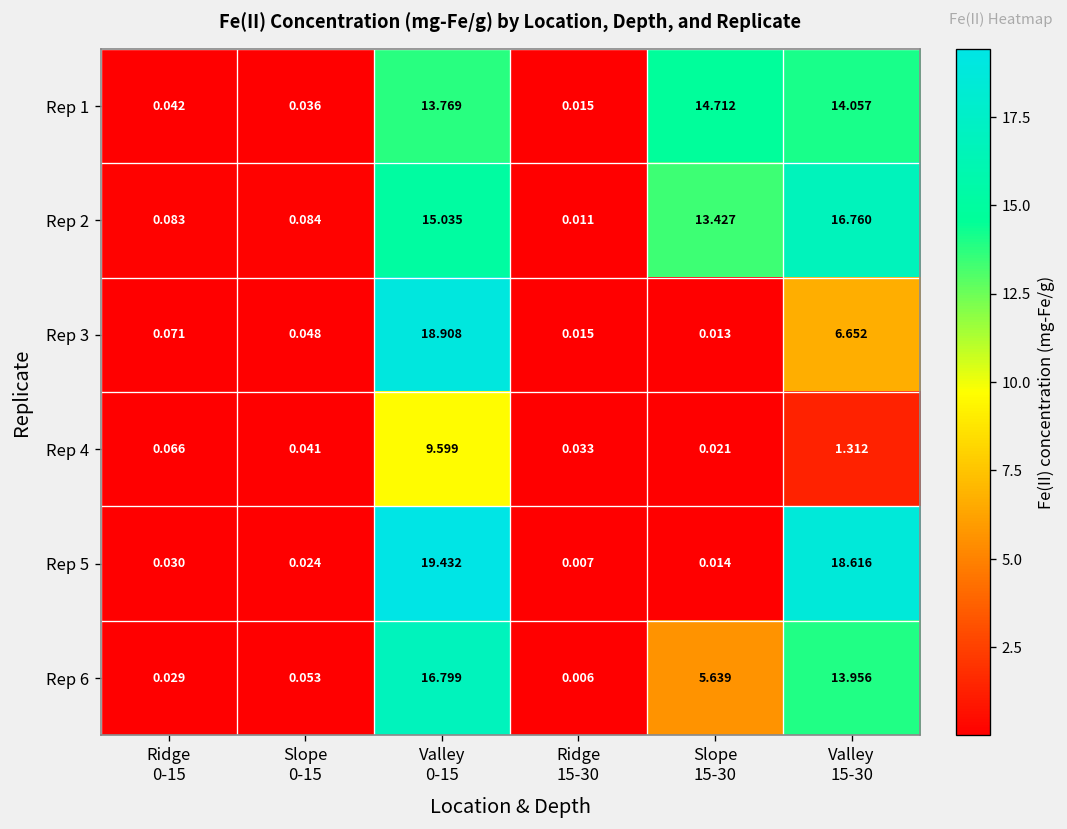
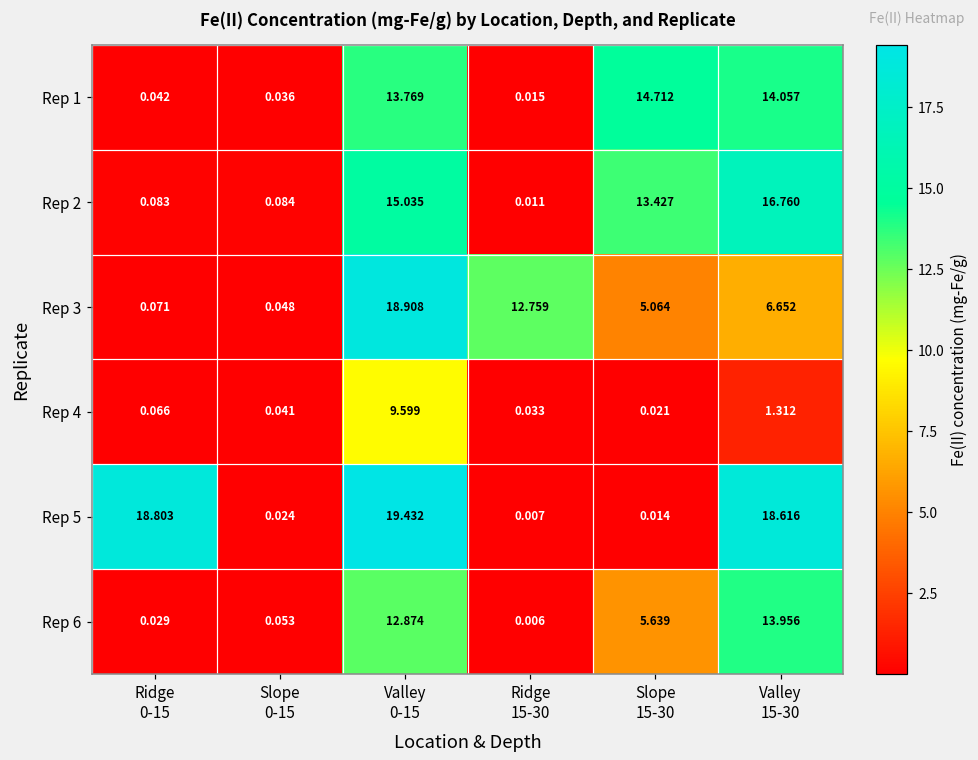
  {
    "Rep 1": {
      "Ridge 0-15": 0.042,
      "Slope 0-15": 0.036,
      "Valley 0-15": 13.769,
      "Ridge 15-30": 0.015,
      "Slope 15-30": 14.712,
      "Valley 15-30": 14.057
    },
    "Rep 2": {
      "Ridge 0-15": 0.083,
      "Slope 0-15": 0.084,
      "Valley 0-15": 15.035,
      "Ridge 15-30": 0.011,
      "Slope 15-30": 13.427,
      "Valley 15-30": 16.760
    },
    "Rep 3": {
      "Ridge 0-15": 0.071,
      "Slope 0-15": 0.048,
      "Valley 0-15": 18.908,
-     "Ridge 15-30": 0.015,
-     "Slope 15-30": 0.013,
+     "Ridge 15-30": 12.759,
+     "Slope 15-30": 5.064,
      "Valley 15-30": 6.652
    },
    "Rep 4": {
      "Ridge 0-15": 0.066,
      "Slope 0-15": 0.041,
      "Valley 0-15": 9.599,
      "Ridge 15-30": 0.033,
      "Slope 15-30": 0.021,
      "Valley 15-30": 1.312
    },
    "Rep 5": {
-     "Ridge 0-15": 0.030,
+     "Ridge 0-15": 18.803,
      "Slope 0-15": 0.024,
      "Valley 0-15": 19.432,
      "Ridge 15-30": 0.007,
      "Slope 15-30": 0.014,
      "Valley 15-30": 18.616
    },
    "Rep 6": {
      "Ridge 0-15": 0.029,
      "Slope 0-15": 0.053,
-     "Valley 0-15": 16.799,
+     "Valley 0-15": 12.874,
      "Ridge 15-30": 0.006,
      "Slope 15-30": 5.639,
      "Valley 15-30": 13.956
    }
  }
